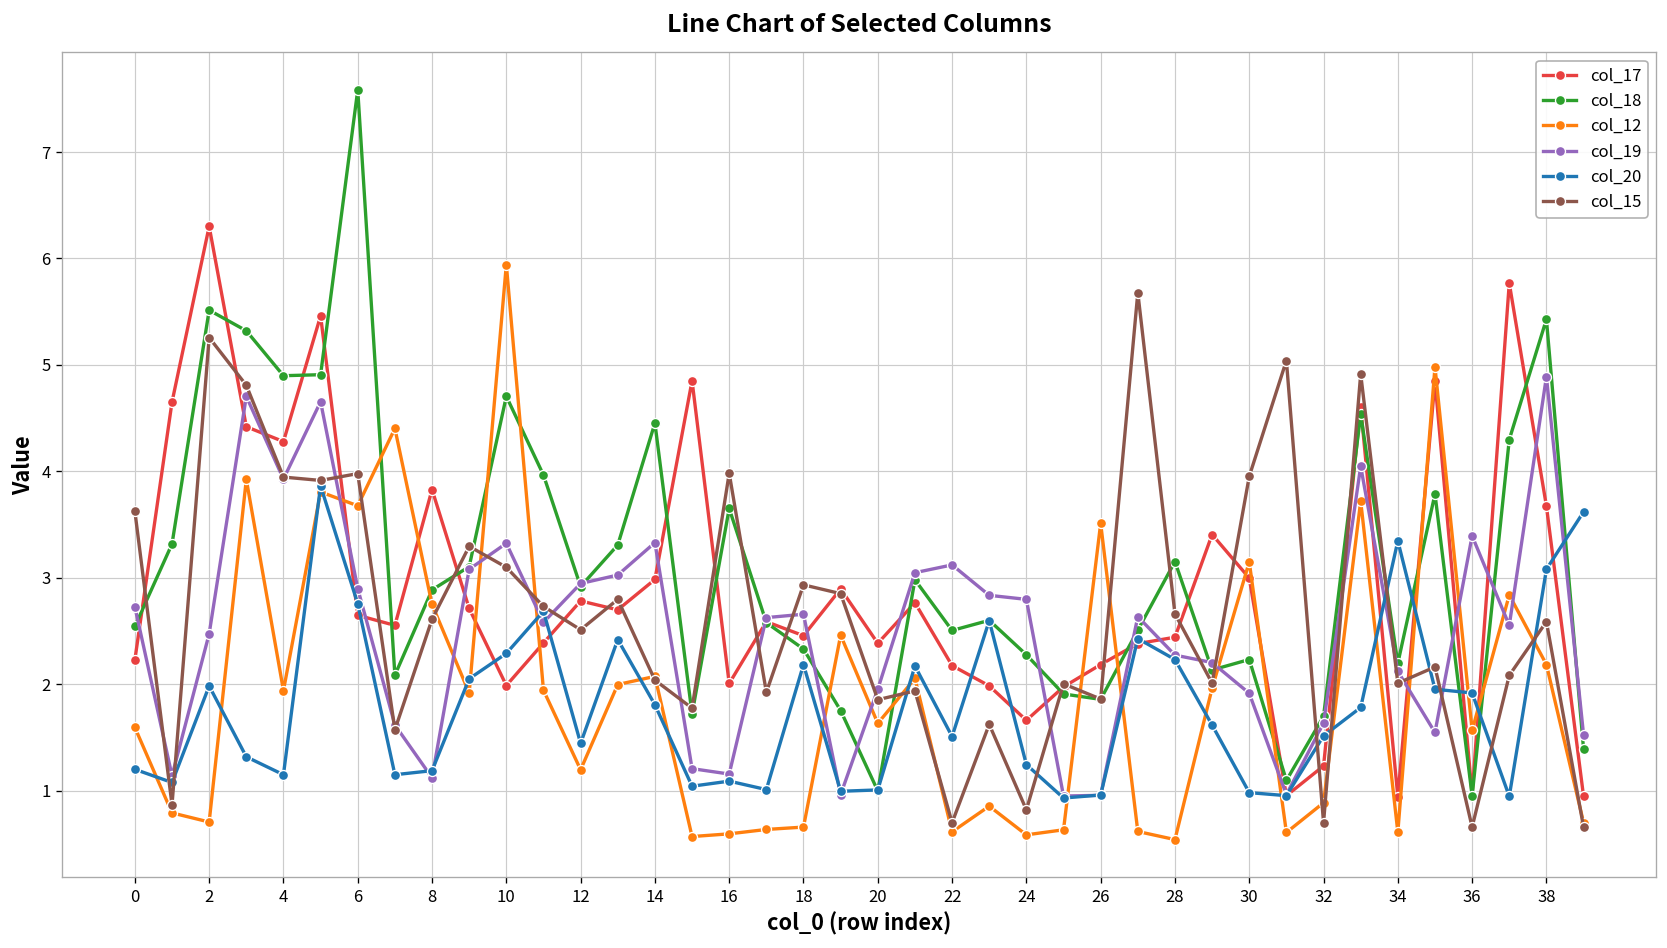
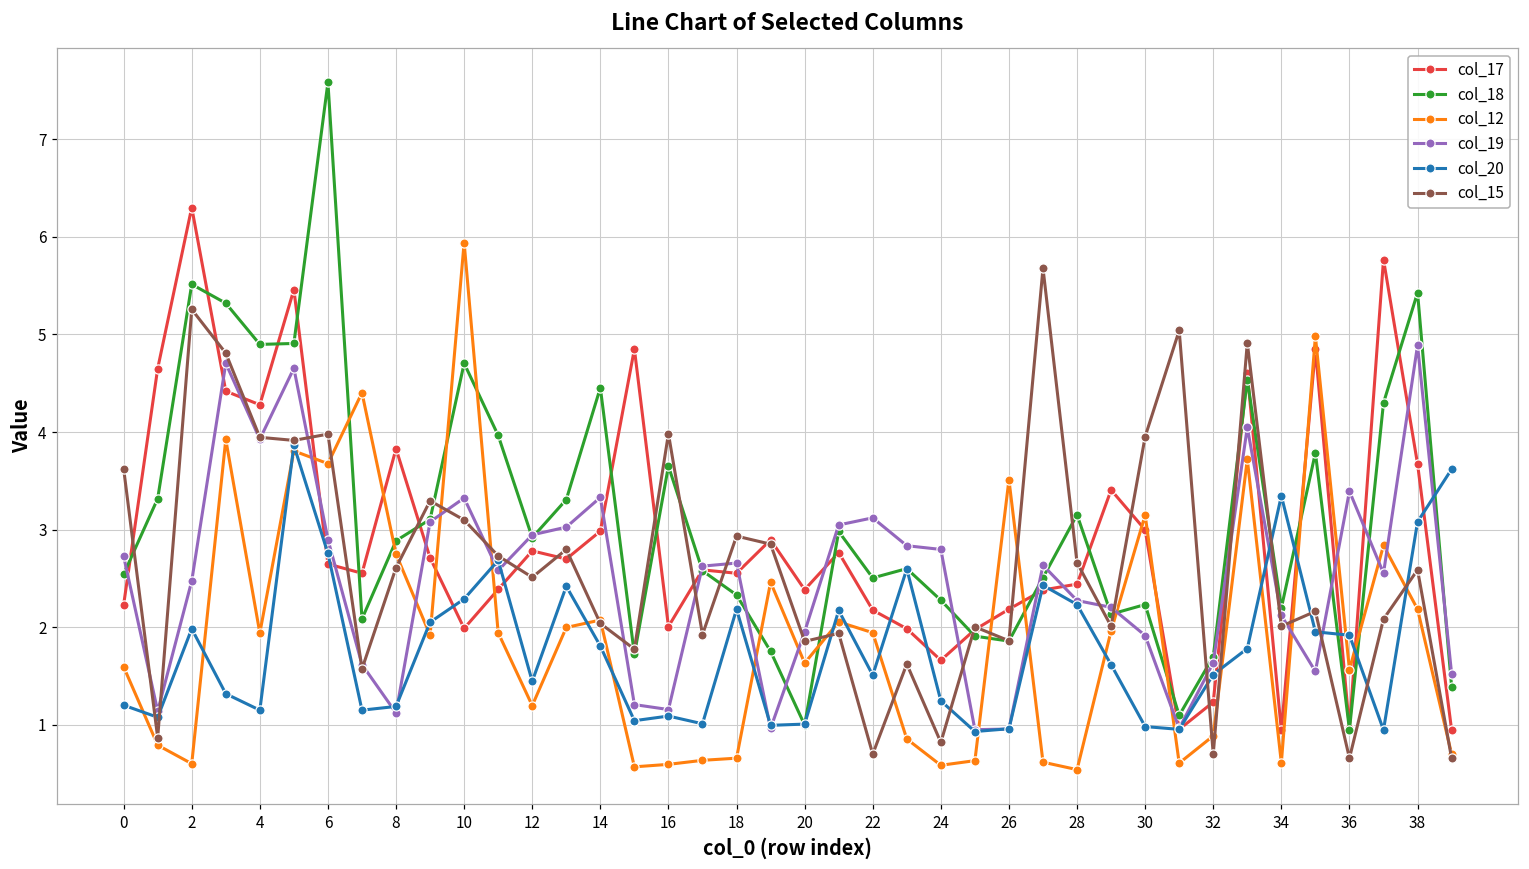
  {
    "col_17": {
      "0": 2.2,
      "2": 6.3,
      "4": 4.3,
      "6": 2.6,
      "8": 3.8,
      "10": 2.0,
      "12": 2.8,
      "14": 3.0,
      "16": 2.0,
-     "18": 2.5,
+     "18": 2.6,
      "20": 2.4,
      "22": 2.2,
      "24": 1.7,
      "26": 2.2,
      "28": 2.4,
      "30": 3.0,
      "32": 1.2,
      "34": 0.9,
      "38": 3.7
    },
    "col_18": {
      "0": 2.5,
      "2": 5.5,
      "4": 4.9,
      "6": 7.6,
      "8": 2.9,
      "10": 4.7,
      "12": 2.9,
      "14": 4.5,
      "16": 3.7,
      "18": 2.3,
      "22": 2.5,
      "24": 2.3,
      "28": 3.2,
      "30": 2.2,
      "32": 1.7,
      "34": 2.2,
      "38": 5.4
    },
    "col_12": {
      "0": 1.6,
-     "2": 0.7,
+     "2": 0.6,
      "4": 1.9,
      "6": 3.7,
      "8": 2.7,
      "10": 5.9,
      "12": 1.2,
      "14": 2.1,
      "16": 0.6,
      "18": 0.7,
      "20": 1.6,
-     "22": 0.6,
+     "22": 1.9,
      "24": 0.6,
      "26": 3.5,
      "28": 0.5,
      "30": 3.1,
      "32": 0.9,
      "34": 0.6,
      "36": 1.6,
      "38": 2.2
    },
    "col_19": {
      "0": 2.7,
      "2": 2.5,
      "6": 2.9,
      "8": 1.1,
      "10": 3.3,
      "12": 2.9,
      "14": 3.3,
      "16": 1.2,
      "18": 2.7,
      "20": 2.0,
      "22": 3.1,
      "24": 2.8,
      "28": 2.3,
      "30": 1.9,
      "32": 1.6,
      "34": 2.1,
      "36": 3.4,
      "38": 4.9
    },
    "col_20": {
      "0": 1.2,
      "2": 2.0,
      "4": 1.1,
      "6": 2.8,
      "8": 1.2,
      "10": 2.3,
      "12": 1.4,
      "14": 1.8,
      "16": 1.1,
      "18": 2.2,
      "22": 1.5,
      "24": 1.2,
      "28": 2.2,
      "30": 1.0,
      "32": 1.5,
      "34": 3.3,
      "36": 1.9,
      "38": 3.1
    },
    "col_15": {
      "0": 3.6,
      "2": 5.3,
      "6": 4.0,
      "8": 2.6,
      "10": 3.1,
      "12": 2.5,
      "14": 2.0,
      "16": 4.0,
      "18": 2.9,
      "20": 1.9,
      "22": 0.7,
      "24": 0.8,
      "28": 2.7,
      "30": 4.0,
      "32": 0.7,
      "34": 2.0,
      "36": 0.7,
      "38": 2.6
    }
  }
